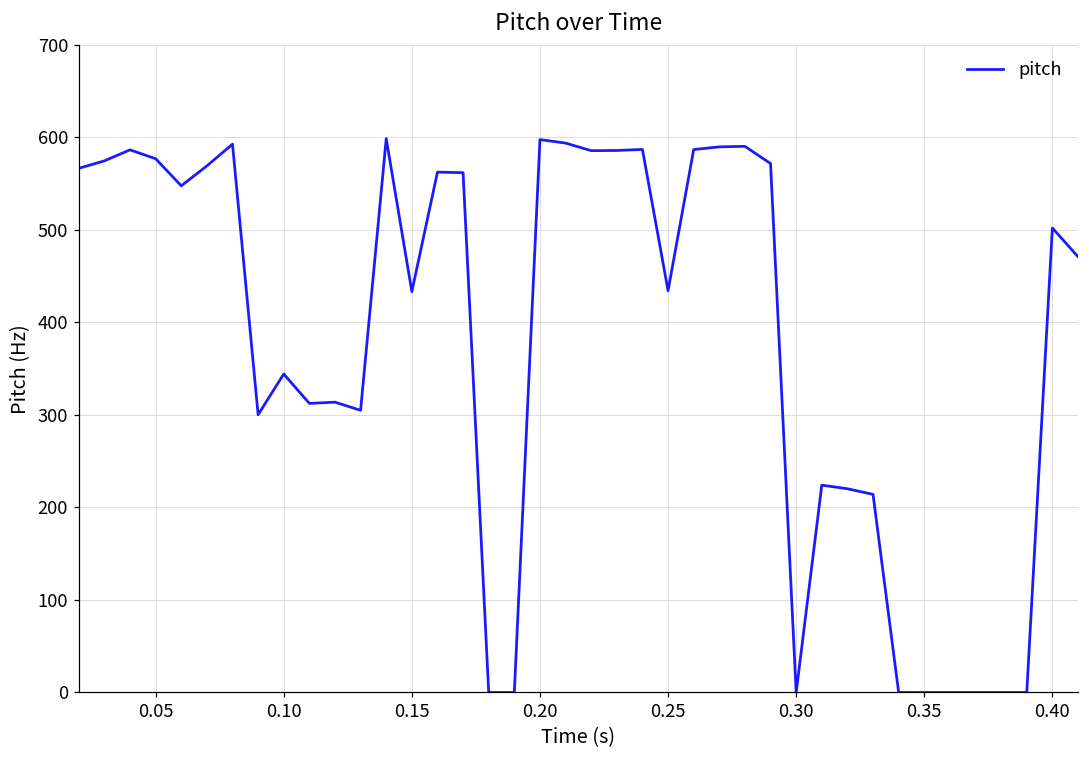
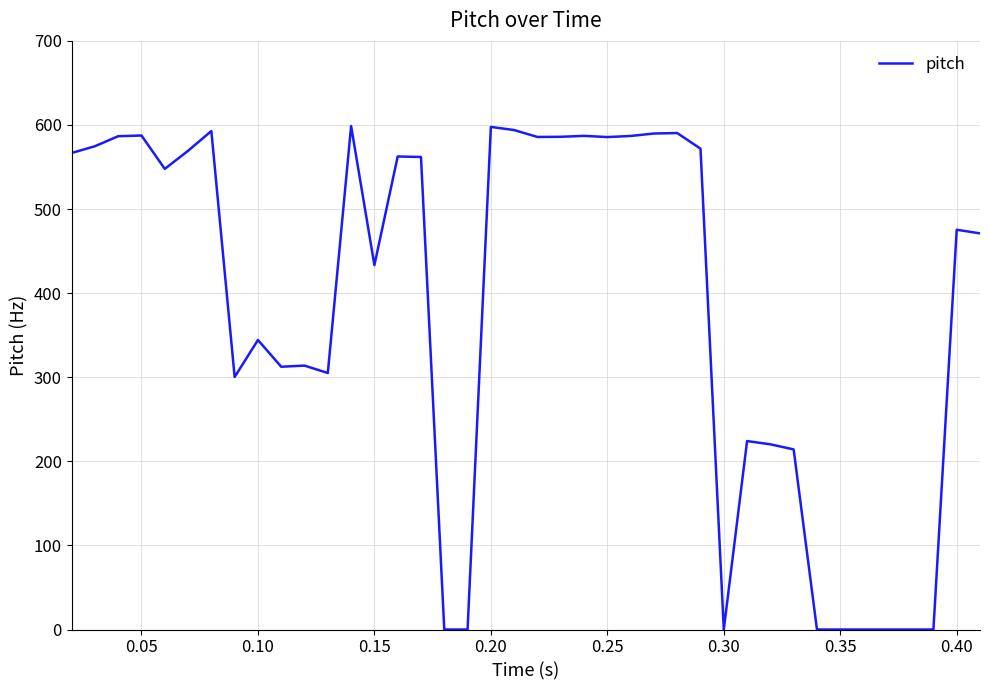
  {
-   "0.05": 580,
+   "0.05": 590,
    "0.10": 340,
    "0.15": 430,
    "0.20": 600,
-   "0.25": 430,
+   "0.25": 590,
    "0.30": 0,
    "0.35": 0,
-   "0.40": 500
+   "0.40": 480
  }
